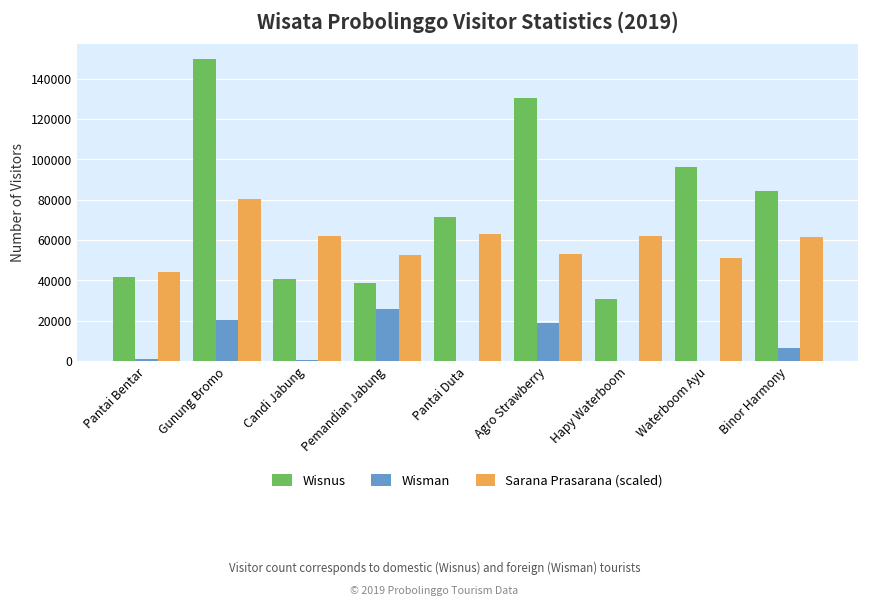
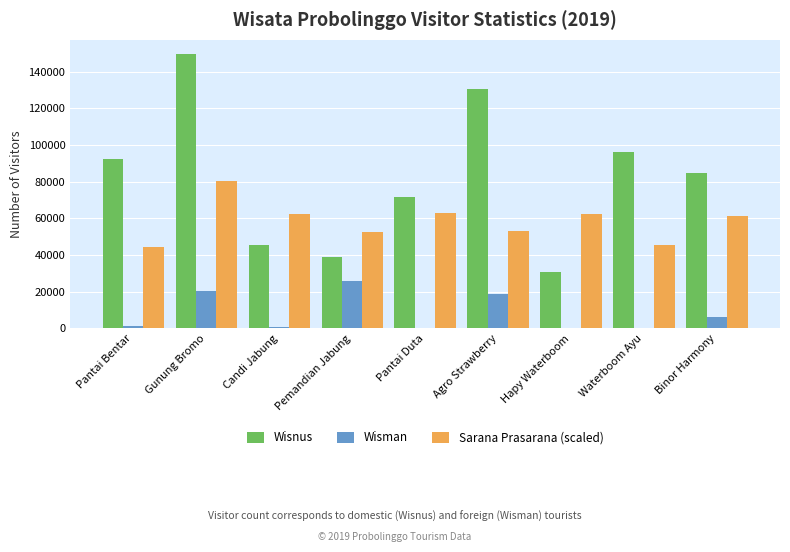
  {
    "Wisnus": {
-     "Pantai Bentar": 41000,
+     "Pantai Bentar": 93000,
      "Gunung Bromo": 150000,
-     "Candi Jabung": 41000,
+     "Candi Jabung": 45000,
      "Pemandian Jabung": 39000,
      "Pantai Duta": 72000,
      "Agro Strawberry": 131000,
      "Hapy Waterboom": 31000,
      "Waterboom Ayu": 96000,
      "Binor Harmony": 85000
    },
    "Wisman": {
      "Gunung Bromo": 20000,
      "Pemandian Jabung": 26000,
      "Agro Strawberry": 19000,
      "Hapy Waterboom": 0,
      "Waterboom Ayu": 0,
      "Binor Harmony": 6000
    },
    "Sarana Prasarana (scaled)": {
      "Pantai Bentar": 44000,
      "Gunung Bromo": 80000,
      "Candi Jabung": 62000,
      "Pemandian Jabung": 52000,
      "Pantai Duta": 63000,
      "Agro Strawberry": 53000,
      "Hapy Waterboom": 62000,
-     "Waterboom Ayu": 51000,
+     "Waterboom Ayu": 46000,
      "Binor Harmony": 61000
    }
  }
